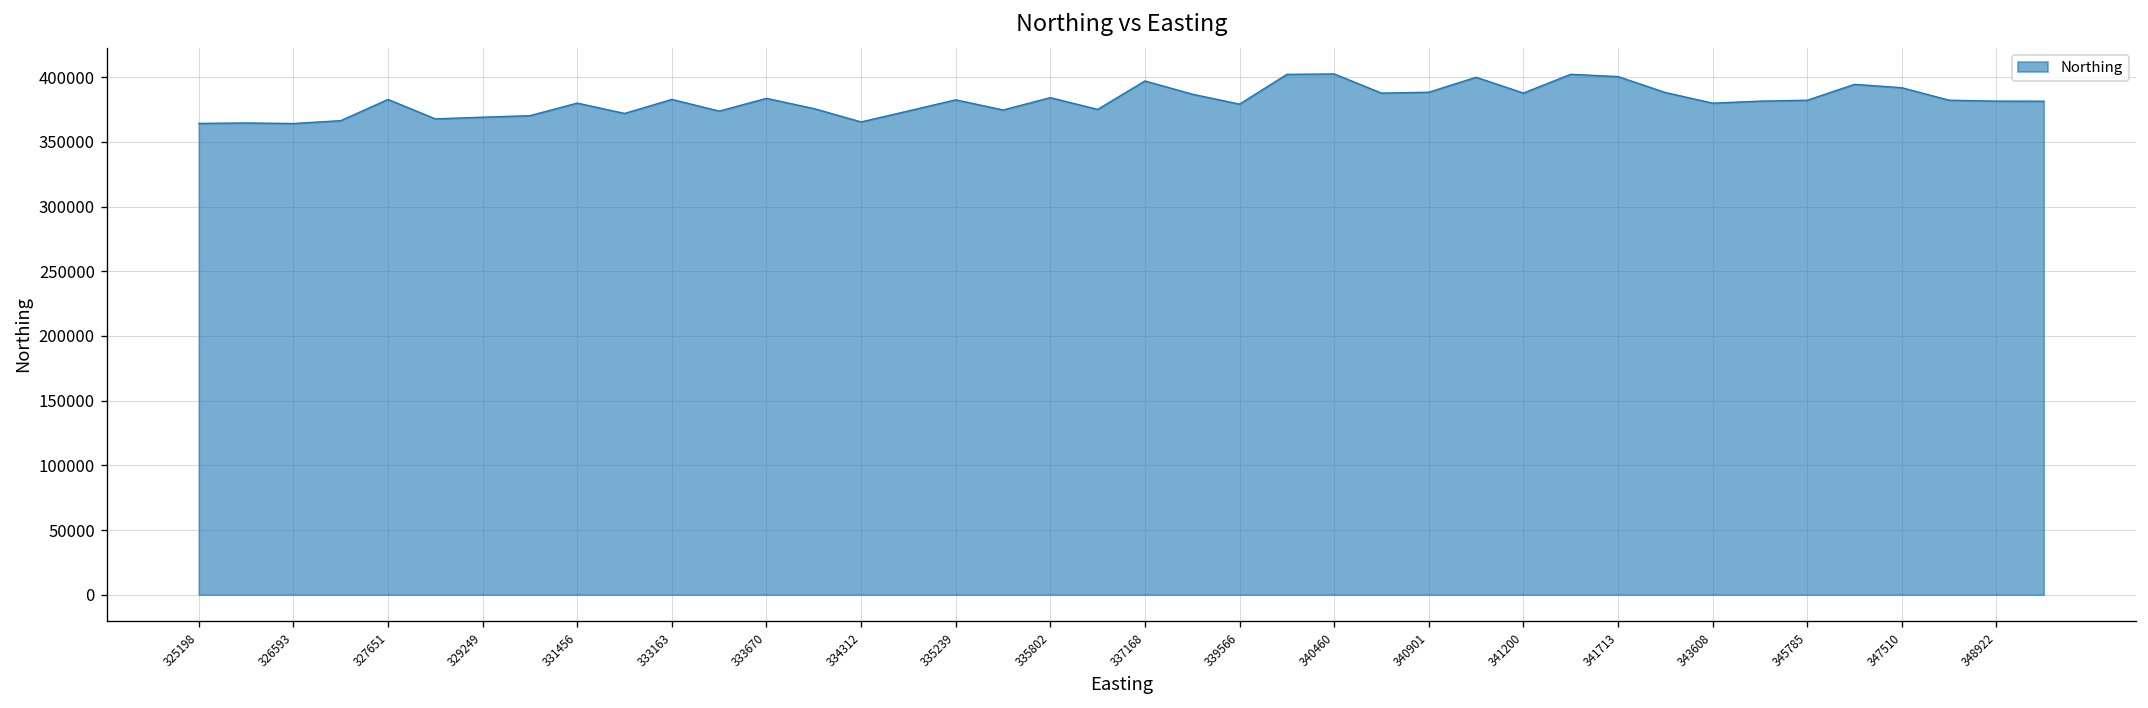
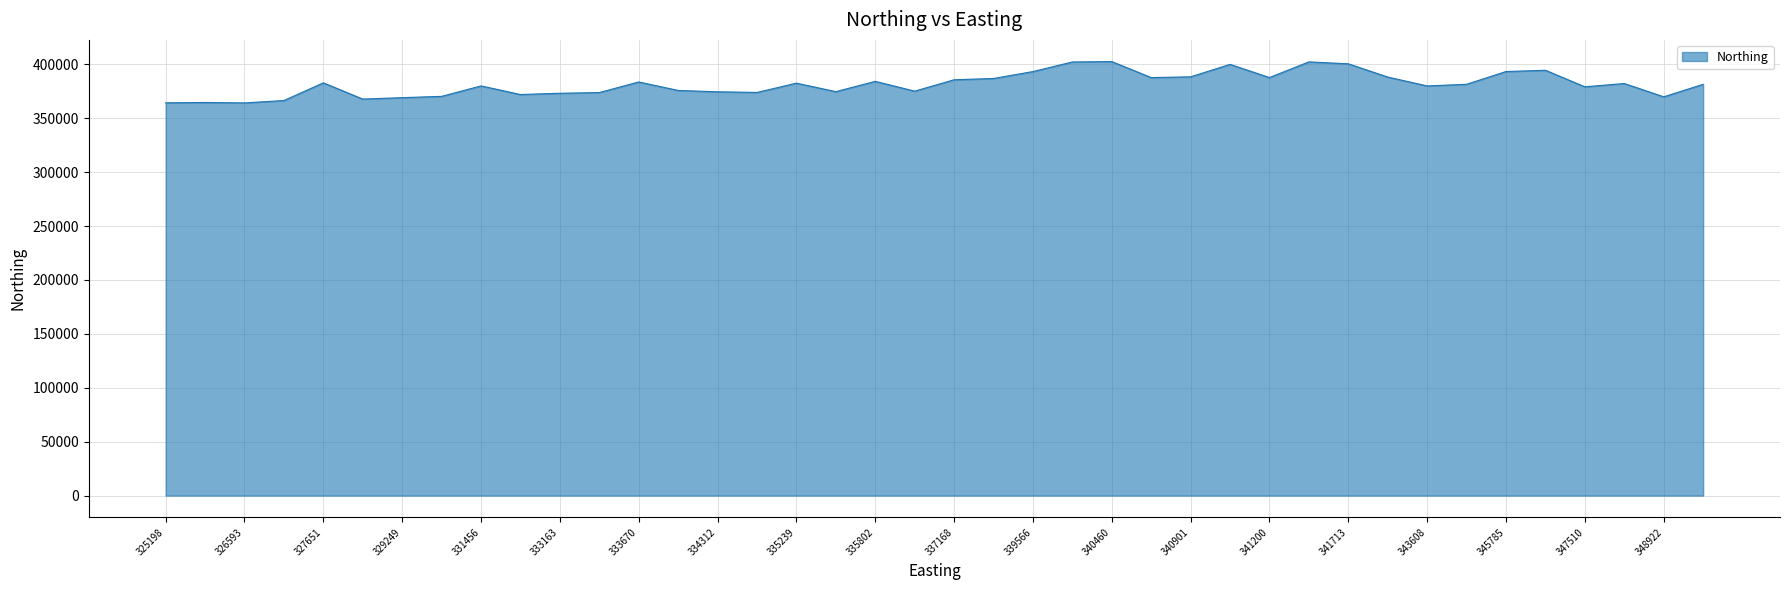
  {
    "325198": 364000,
    "326593": 364000,
    "327651": 383000,
    "329249": 369000,
    "331456": 380000,
-   "333163": 383000,
+   "333163": 373000,
    "333670": 384000,
-   "334312": 365000,
+   "334312": 374000,
    "335239": 382000,
    "335802": 384000,
-   "337168": 397000,
-   "339566": 379000,
+   "337168": 386000,
+   "339566": 393000,
    "340460": 402000,
    "340901": 388000,
    "341200": 388000,
    "341713": 400000,
    "343608": 380000,
-   "345785": 382000,
-   "347510": 392000,
-   "348922": 381000
+   "345785": 393000,
+   "347510": 379000,
+   "348922": 370000
  }
